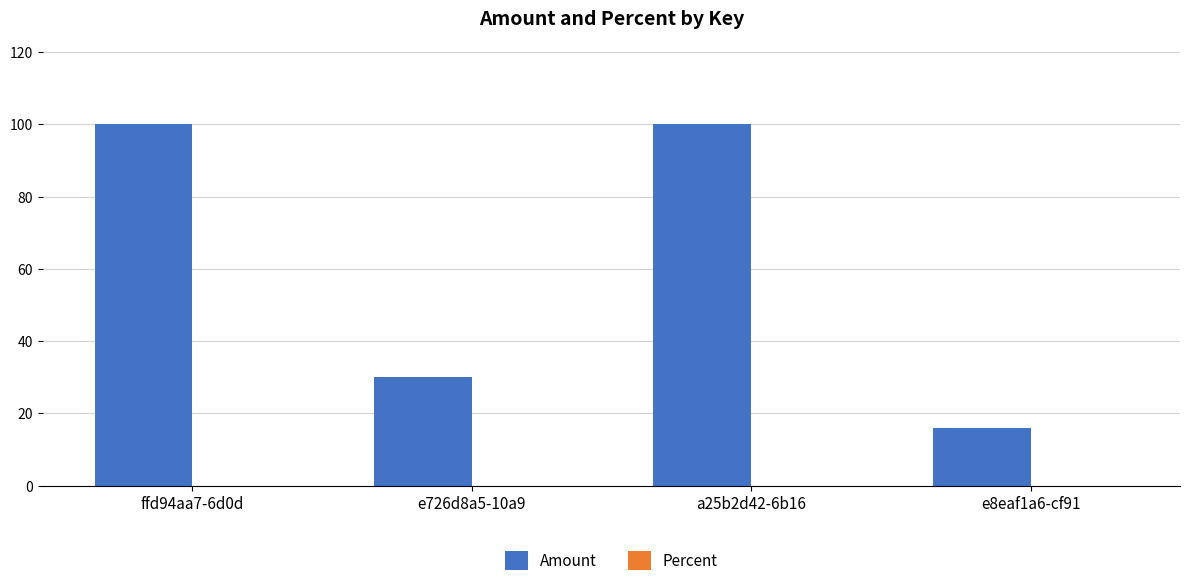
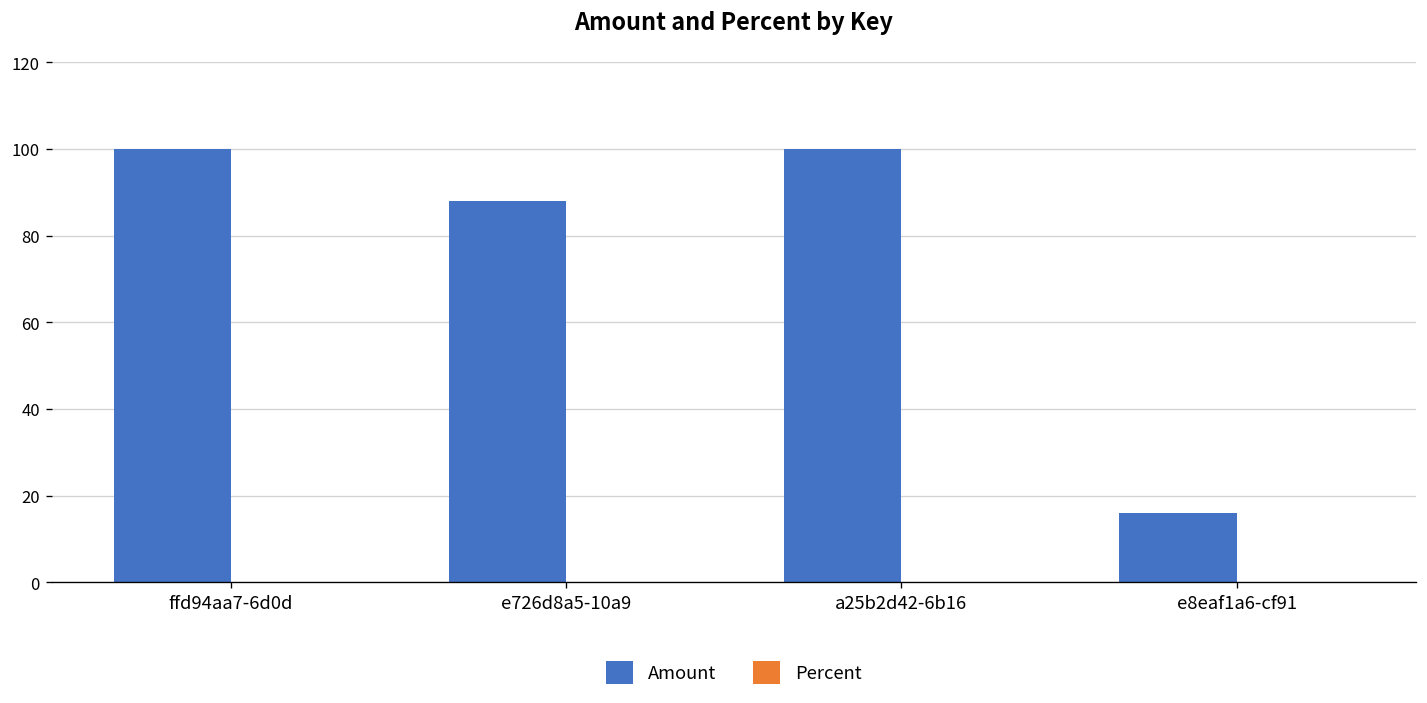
  {
    "Amount": {
      "ffd94aa7-6d0d": 100,
-     "e726d8a5-10a9": 30,
+     "e726d8a5-10a9": 88,
      "a25b2d42-6b16": 100,
      "e8eaf1a6-cf91": 16
    },
    "Percent": {
      "ffd94aa7-6d0d": 0,
      "e726d8a5-10a9": 0,
      "a25b2d42-6b16": 0,
      "e8eaf1a6-cf91": 0
    }
  }
